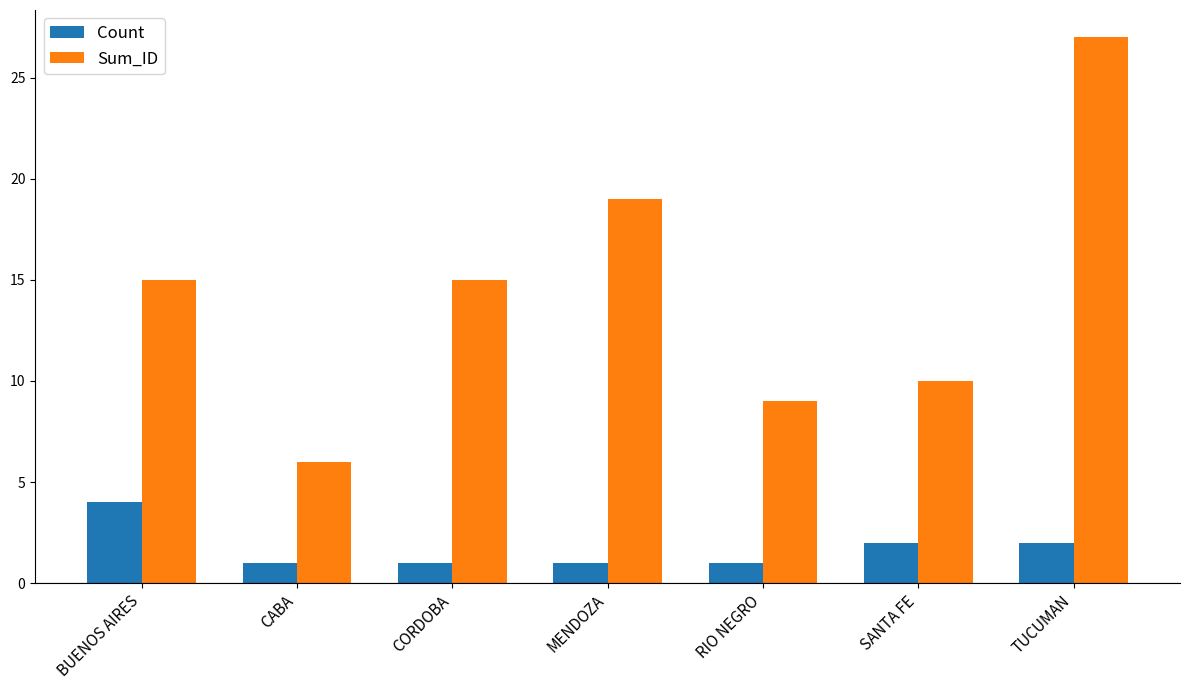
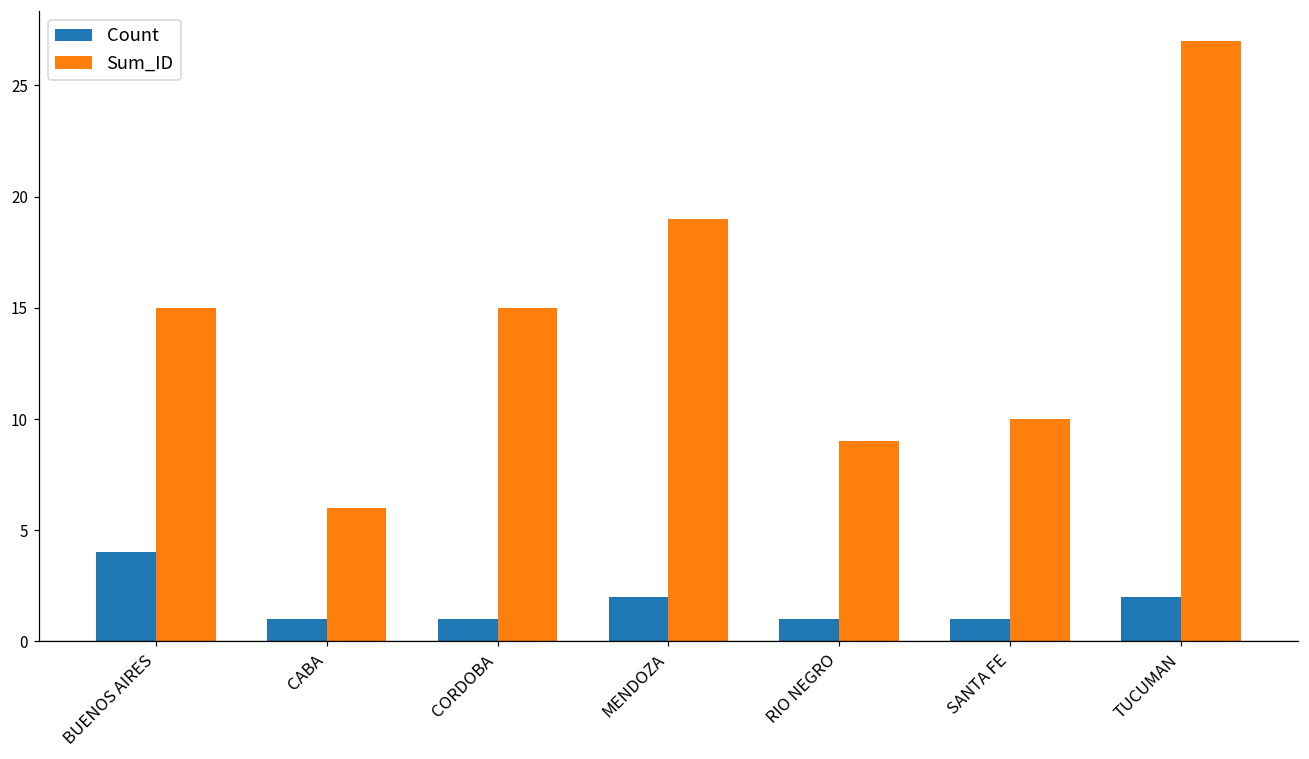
  {
    "Count": {
      "BUENOS AIRES": 4,
      "CABA": 1,
      "CORDOBA": 1,
-     "MENDOZA": 1,
+     "MENDOZA": 2,
      "RIO NEGRO": 1,
-     "SANTA FE": 2,
+     "SANTA FE": 1,
      "TUCUMAN": 2
    },
    "Sum_ID": {
      "BUENOS AIRES": 15,
      "CABA": 6,
      "CORDOBA": 15,
      "MENDOZA": 19,
      "RIO NEGRO": 9,
      "SANTA FE": 10,
      "TUCUMAN": 27
    }
  }
